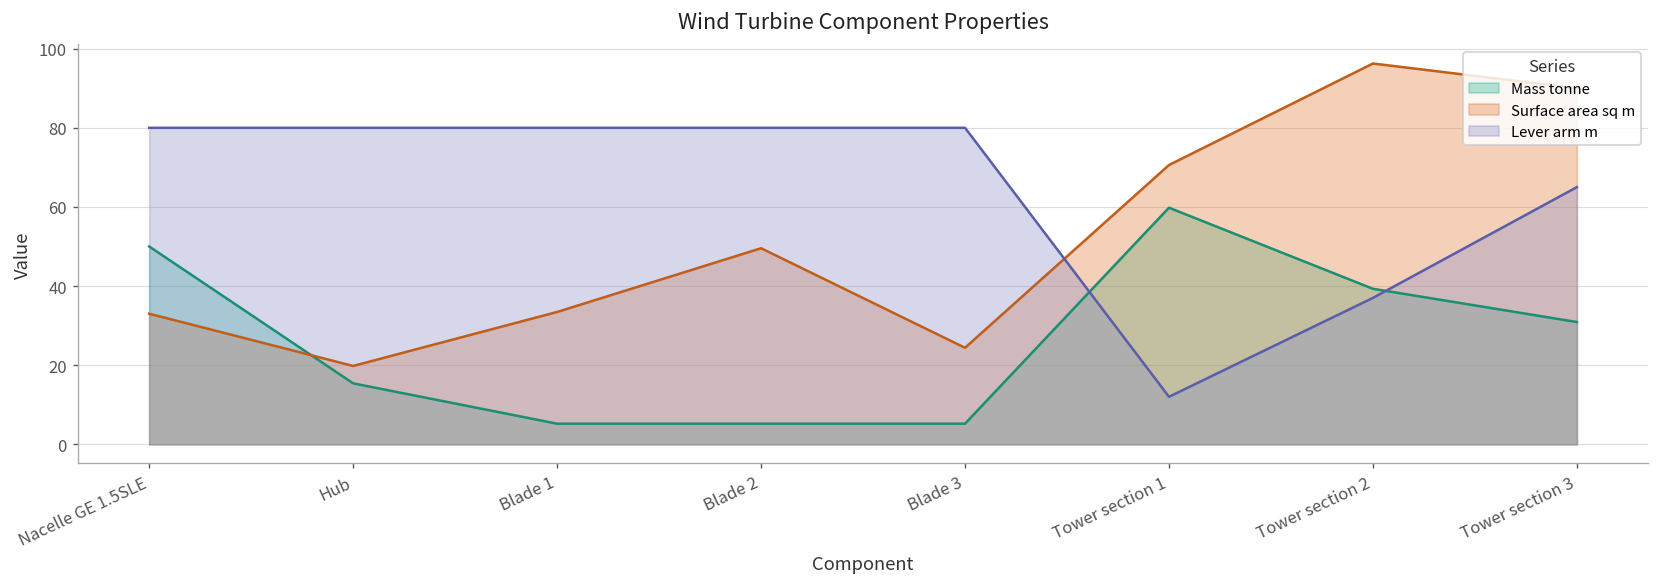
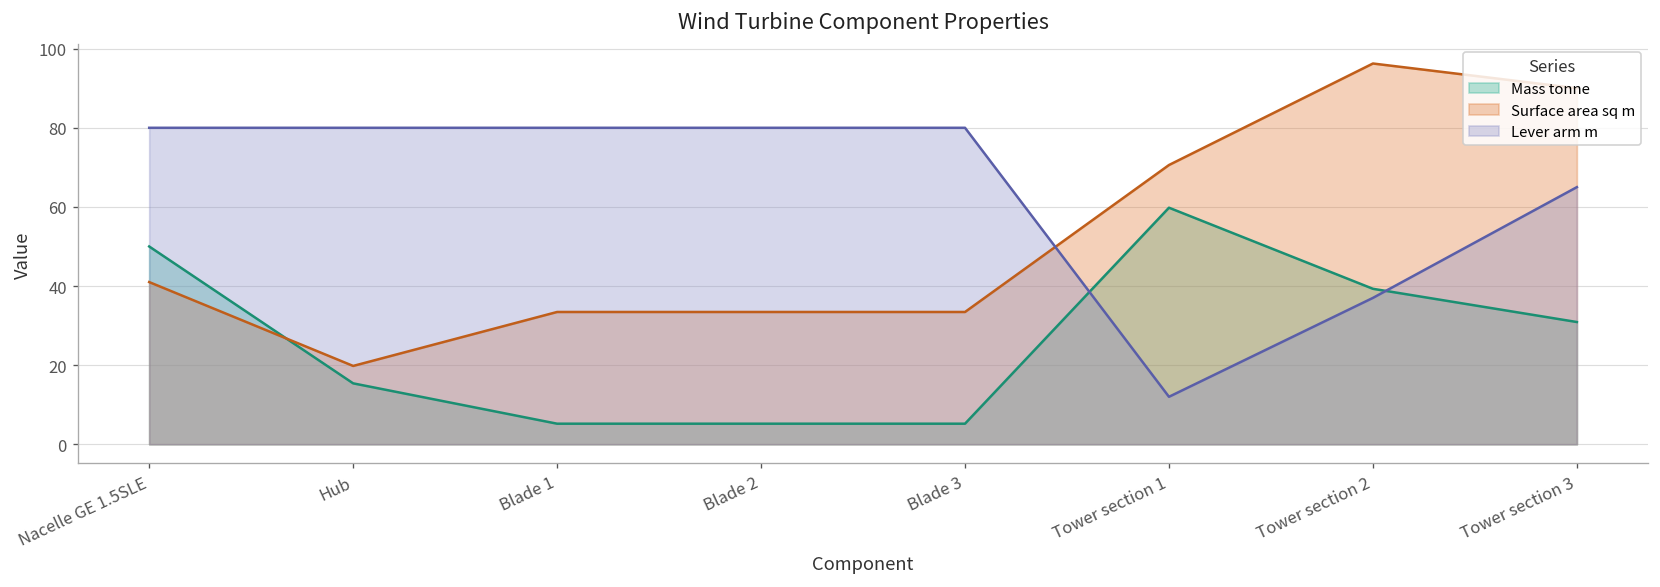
  {
    "Surface area sq m": {
-     "Nacelle GE 1.5SLE": 33,
+     "Nacelle GE 1.5SLE": 41,
      "Hub": 20,
      "Blade 1": 33,
-     "Blade 2": 50,
-     "Blade 3": 24,
+     "Blade 2": 33,
+     "Blade 3": 33,
      "Tower section 1": 71,
      "Tower section 2": 96
    }
  }
